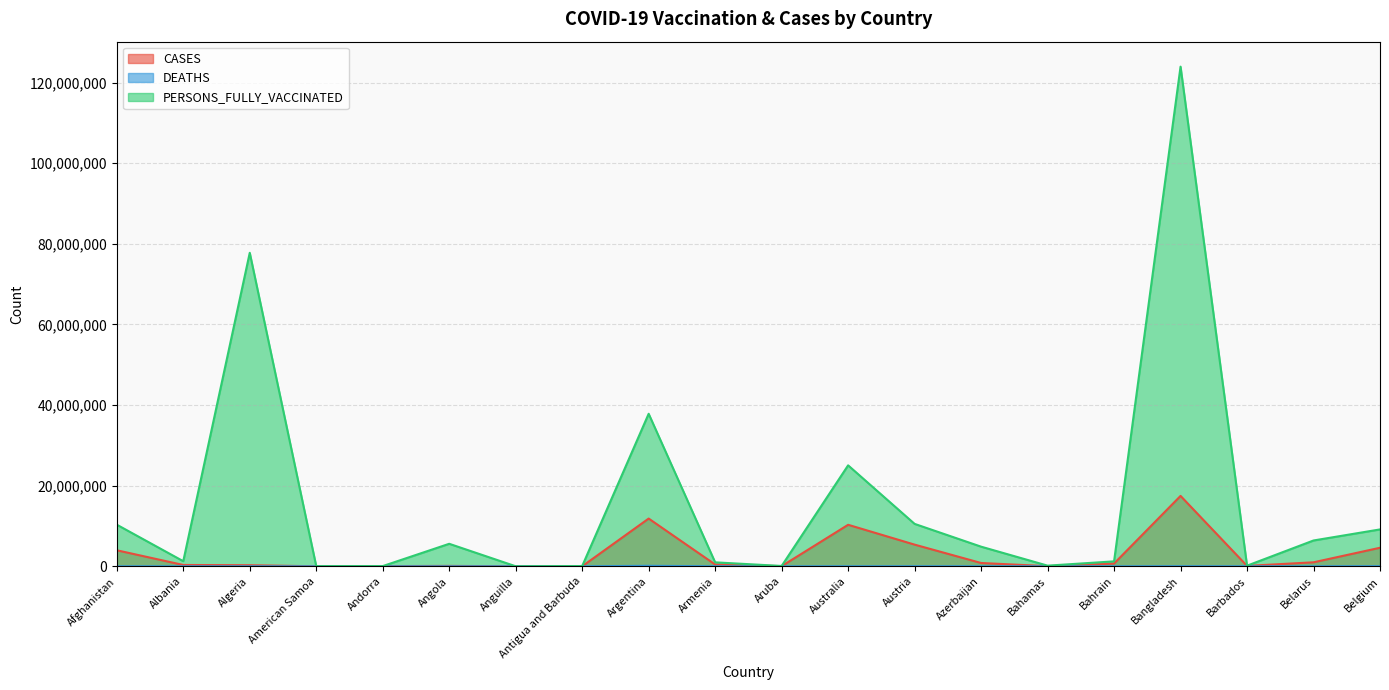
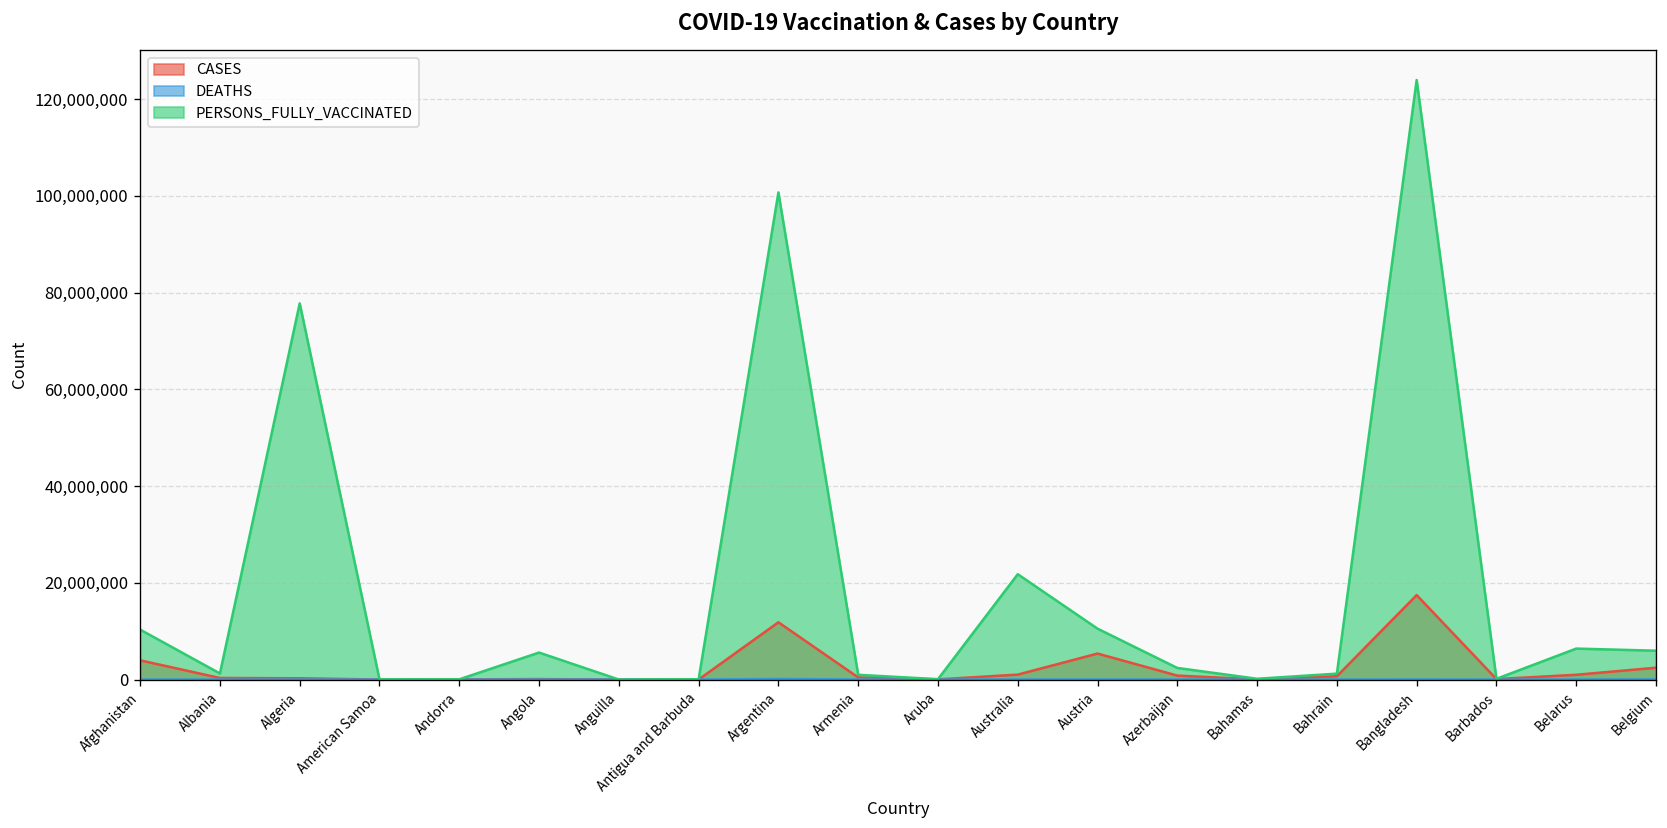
  {
    "CASES": {
      "Afghanistan": "4,000,000",
      "Argentina": "12,000,000",
-     "Australia": "10,000,000",
+     "Australia": "1,000,000",
      "Austria": "5,000,000",
      "Azerbaijan": "1,000,000",
      "Bangladesh": "17,000,000",
      "Belarus": "1,000,000",
-     "Belgium": "5,000,000"
+     "Belgium": "2,000,000"
    },
    "DEATHS": {
      "Afghanistan": "0",
      "Argentina": "0",
      "Australia": "0",
      "Austria": "0",
      "Azerbaijan": "0",
      "Bahrain": "0",
      "Bangladesh": "0",
      "Belarus": "0",
      "Belgium": "0"
    },
    "PERSONS_FULLY_VACCINATED": {
      "Afghanistan": "10,000,000",
      "Albania": "1,000,000",
      "Algeria": "78,000,000",
      "Angola": "6,000,000",
-     "Argentina": "38,000,000",
-     "Australia": "25,000,000",
+     "Argentina": "101,000,000",
+     "Australia": "22,000,000",
      "Austria": "11,000,000",
-     "Azerbaijan": "5,000,000",
+     "Azerbaijan": "2,000,000",
      "Bangladesh": "124,000,000",
      "Belarus": "6,000,000",
-     "Belgium": "9,000,000"
+     "Belgium": "6,000,000"
    }
  }
